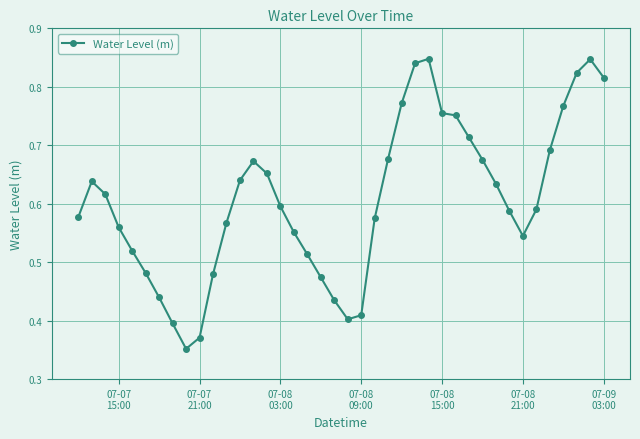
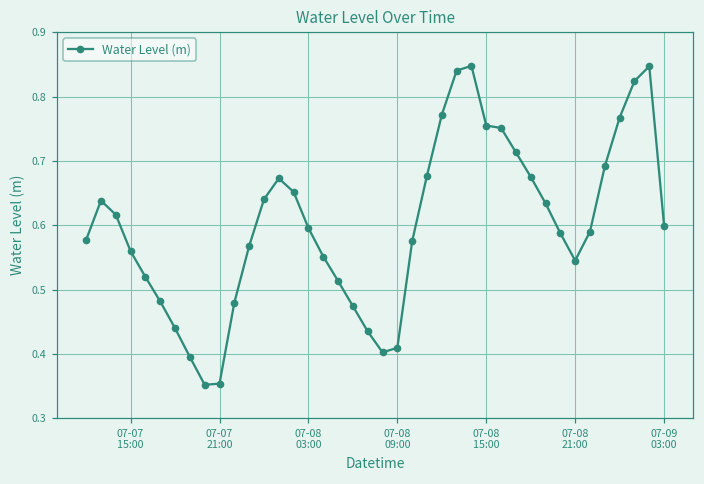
  {
    "07-07 15:00": 0.56,
-   "07-07 21:00": 0.37,
+   "07-07 21:00": 0.35,
    "07-08 03:00": 0.60,
    "07-08 09:00": 0.41,
    "07-08 15:00": 0.75,
    "07-08 21:00": 0.54,
-   "07-09 03:00": 0.82
+   "07-09 03:00": 0.60
  }
